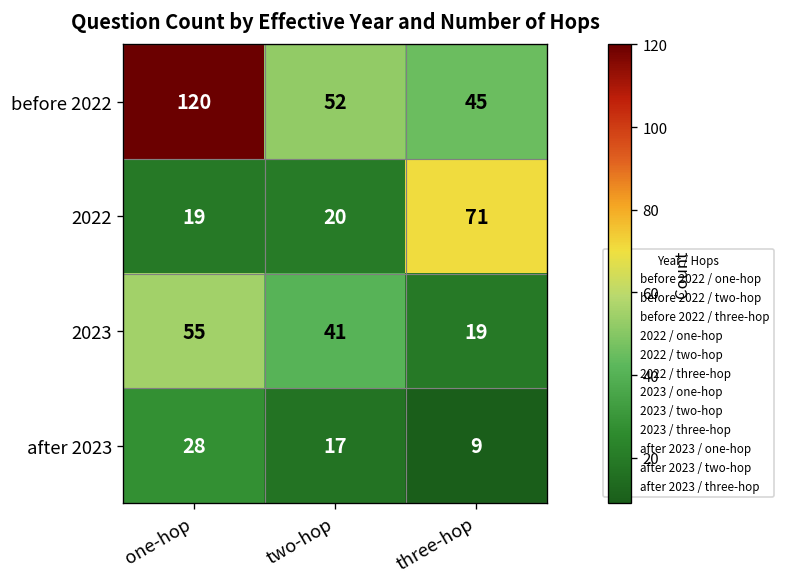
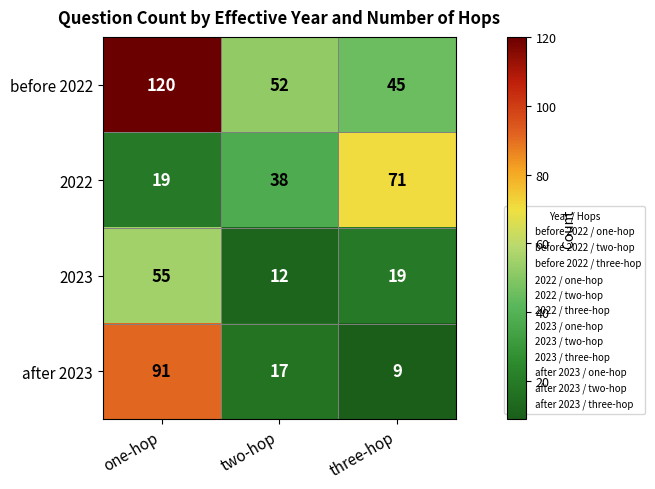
  {
    "before 2022": {
      "one-hop": 120,
      "two-hop": 52,
      "three-hop": 45
    },
    "2022": {
      "one-hop": 19,
-     "two-hop": 20,
+     "two-hop": 38,
      "three-hop": 71
    },
    "2023": {
      "one-hop": 55,
-     "two-hop": 41,
+     "two-hop": 12,
      "three-hop": 19
    },
    "after 2023": {
-     "one-hop": 28,
+     "one-hop": 91,
      "two-hop": 17,
      "three-hop": 9
    }
  }
